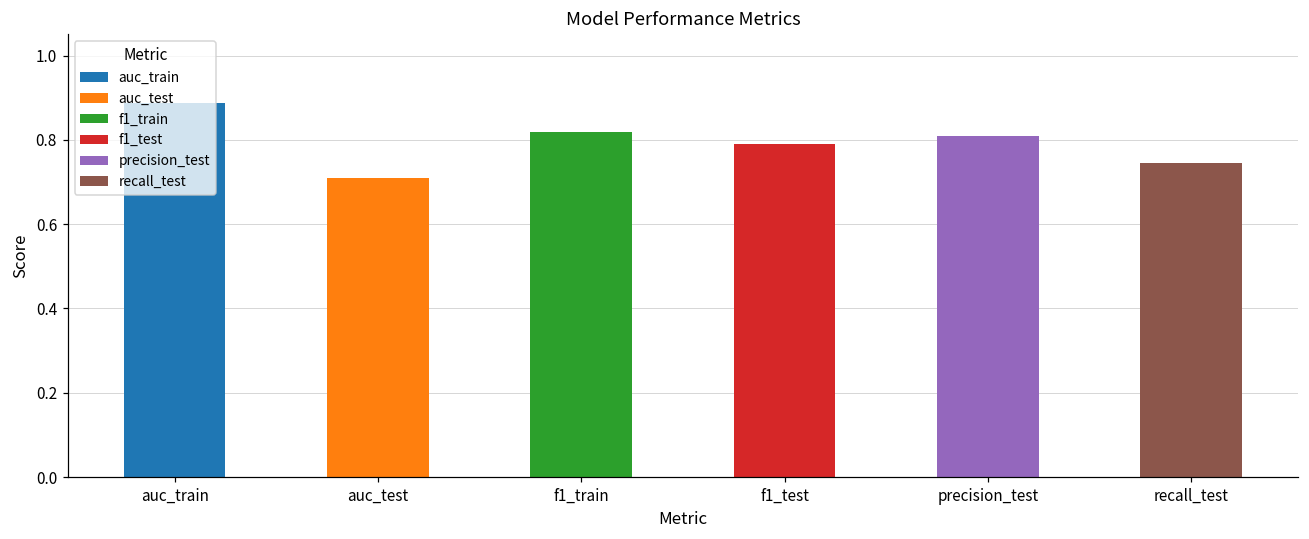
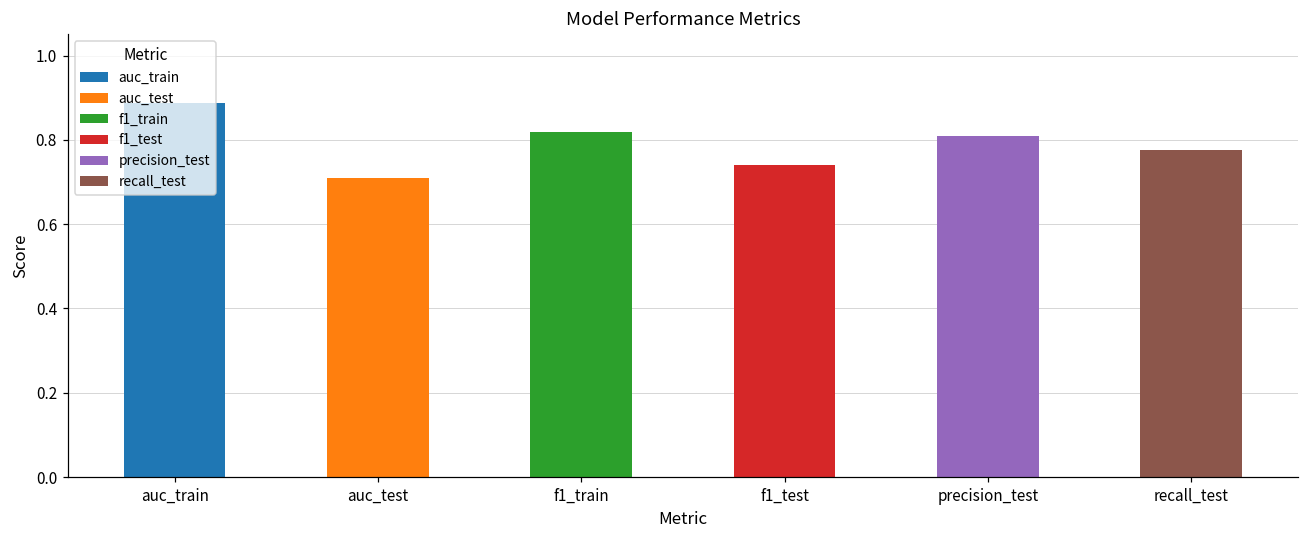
  {
    "auc_test": 0.71,
    "f1_train": 0.82,
-   "f1_test": 0.79,
+   "f1_test": 0.74,
    "precision_test": 0.81,
-   "recall_test": 0.74
+   "recall_test": 0.78
  }
